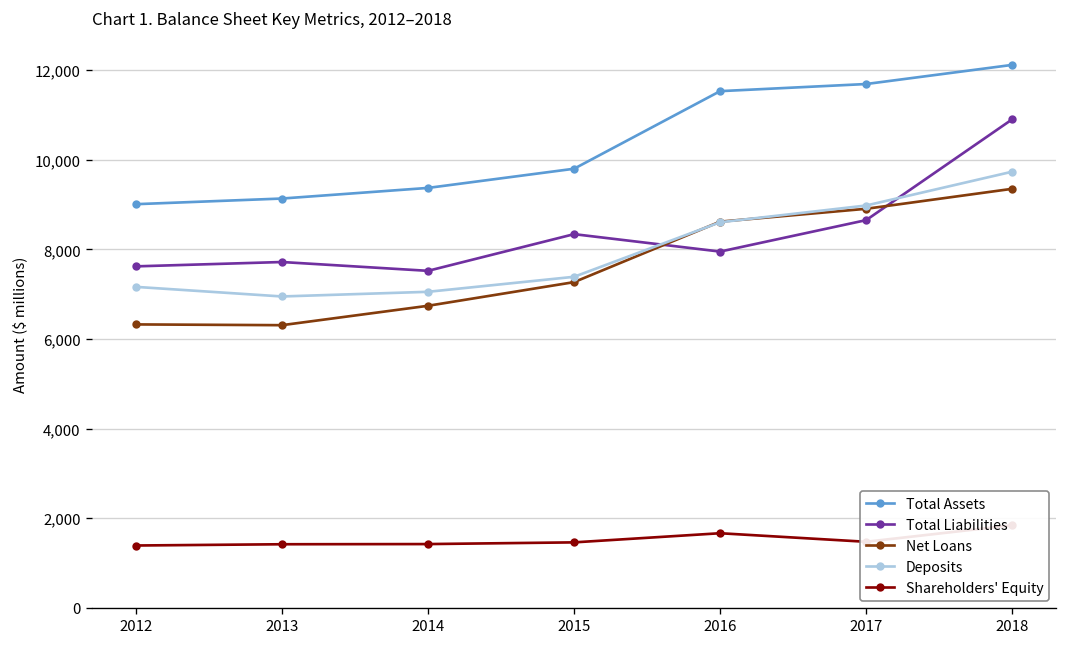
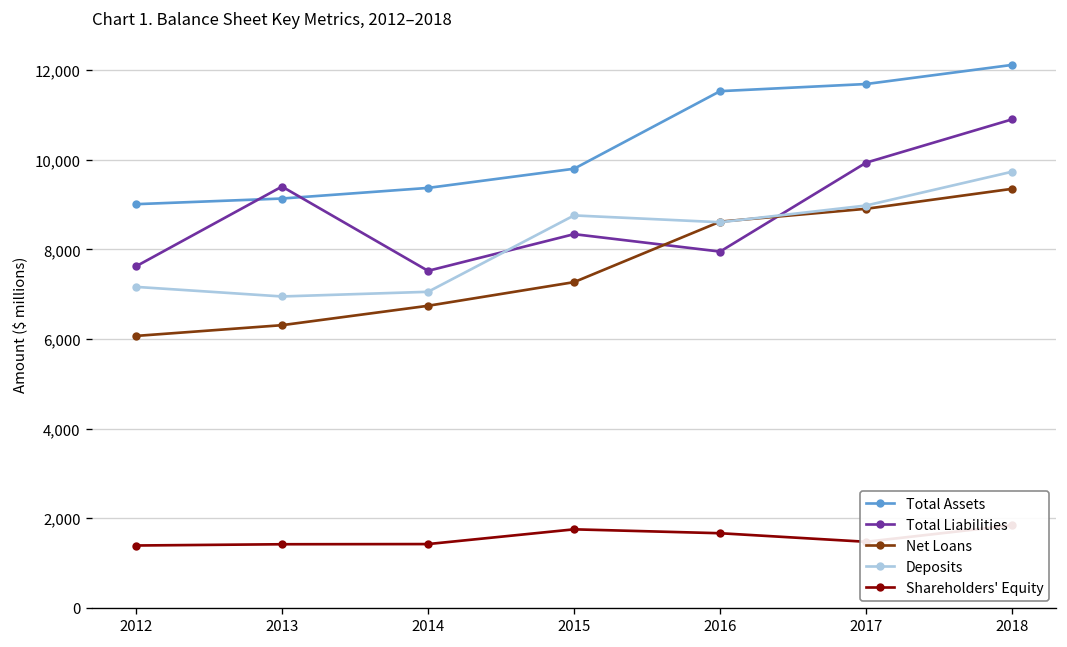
  {
    "Total Assets": {
      "2012": "9,000",
      "2013": "9,100",
      "2014": "9,400",
      "2015": "9,800",
      "2016": "11,500",
      "2017": "11,700",
      "2018": "12,100"
    },
    "Total Liabilities": {
      "2012": "7,600",
-     "2013": "7,700",
+     "2013": "9,400",
      "2014": "7,500",
      "2015": "8,300",
      "2016": "8,000",
-     "2017": "8,700",
+     "2017": "9,900",
      "2018": "10,900"
    },
    "Net Loans": {
-     "2012": "6,300",
+     "2012": "6,100",
      "2013": "6,300",
      "2014": "6,700",
      "2015": "7,300",
      "2017": "8,900",
      "2018": "9,400"
    },
    "Deposits": {
      "2012": "7,200",
      "2013": "6,900",
      "2014": "7,100",
-     "2015": "7,400",
+     "2015": "8,800",
      "2017": "9,000",
      "2018": "9,700"
    },
    "Shareholders' Equity": {
      "2012": "1,400",
      "2013": "1,400",
      "2014": "1,400",
-     "2015": "1,500",
+     "2015": "1,800",
      "2016": "1,700"
    }
  }
